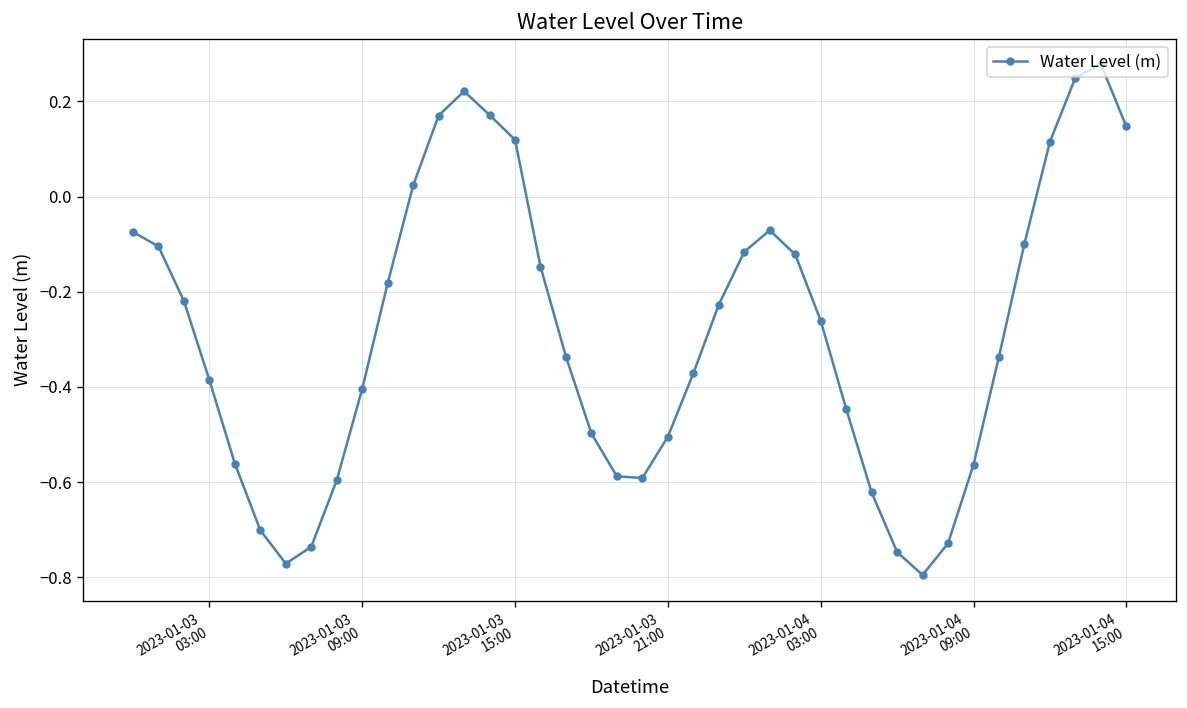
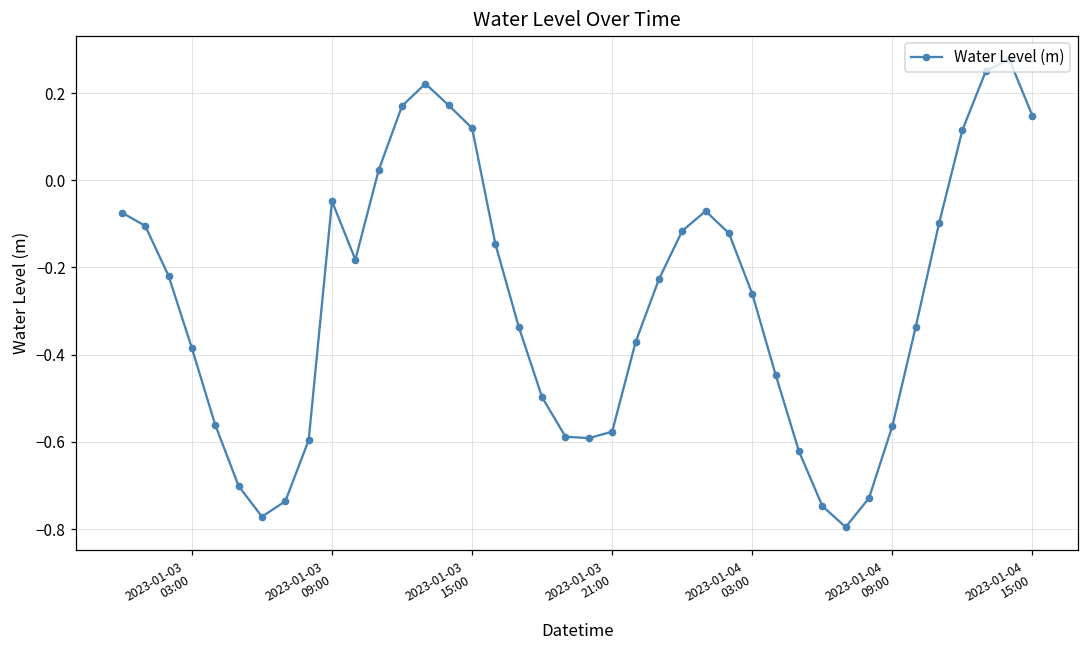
  {
    "2023-01-03 03:00": -0.39,
-   "2023-01-03 09:00": -0.40,
+   "2023-01-03 09:00": -0.05,
    "2023-01-03 15:00": 0.12,
-   "2023-01-03 21:00": -0.50,
+   "2023-01-03 21:00": -0.58,
    "2023-01-04 03:00": -0.26,
    "2023-01-04 09:00": -0.56,
    "2023-01-04 15:00": 0.15
  }
